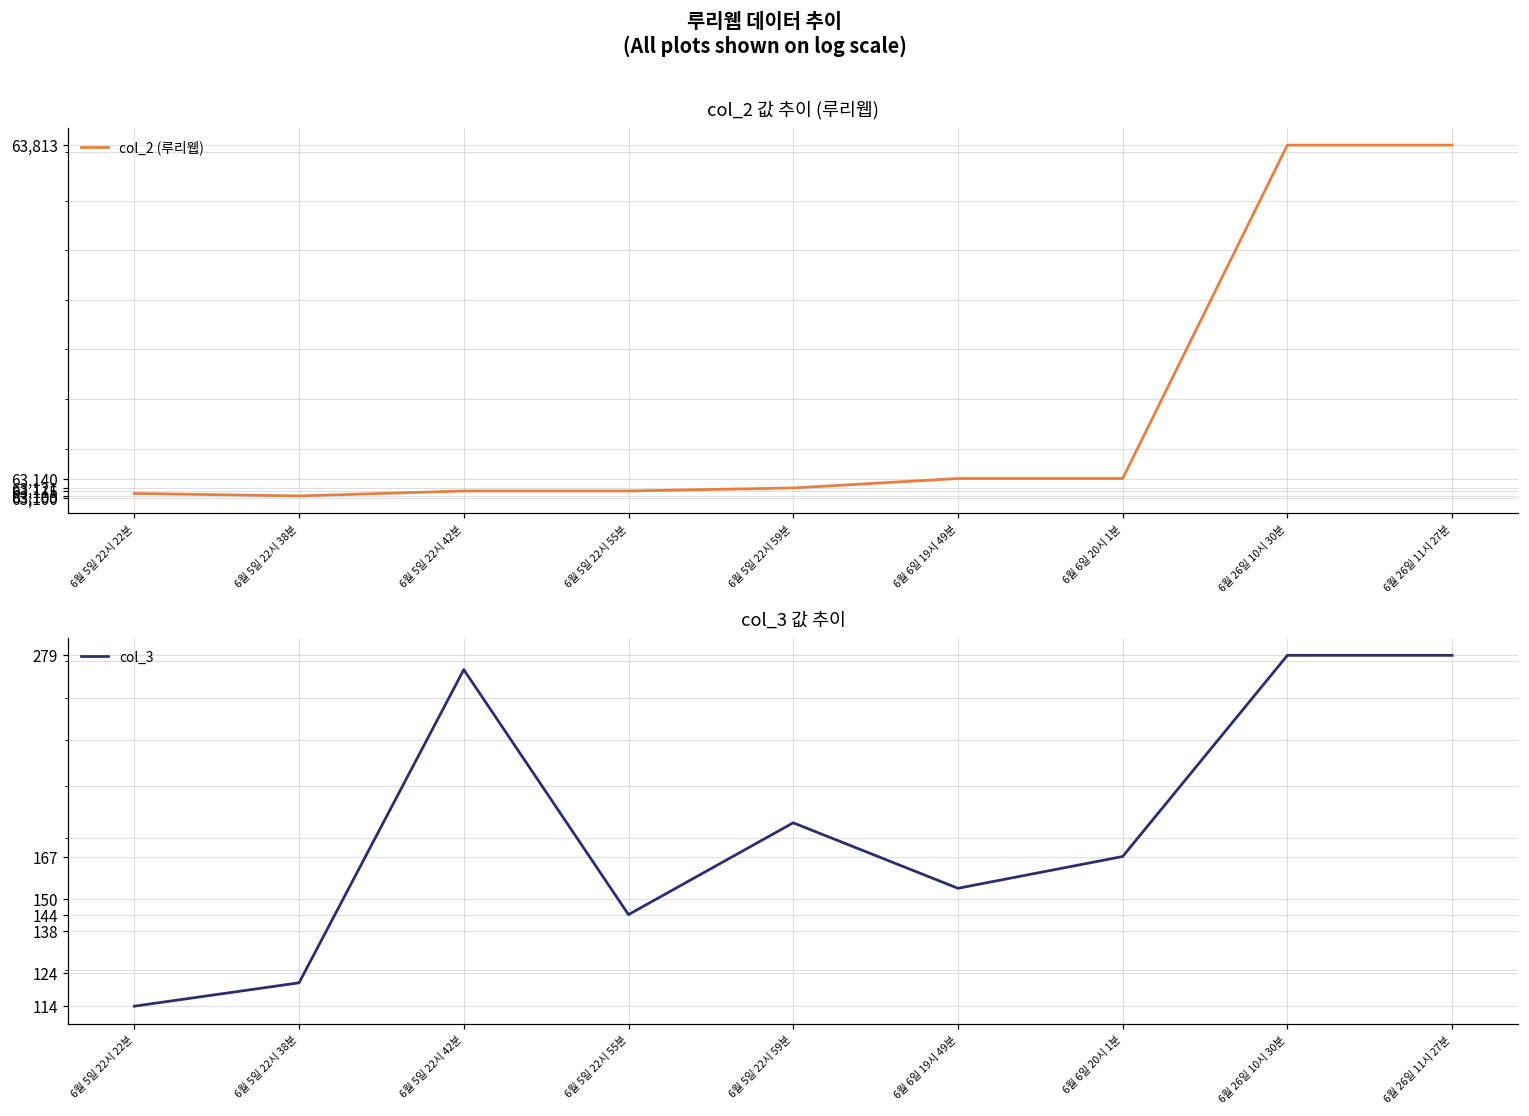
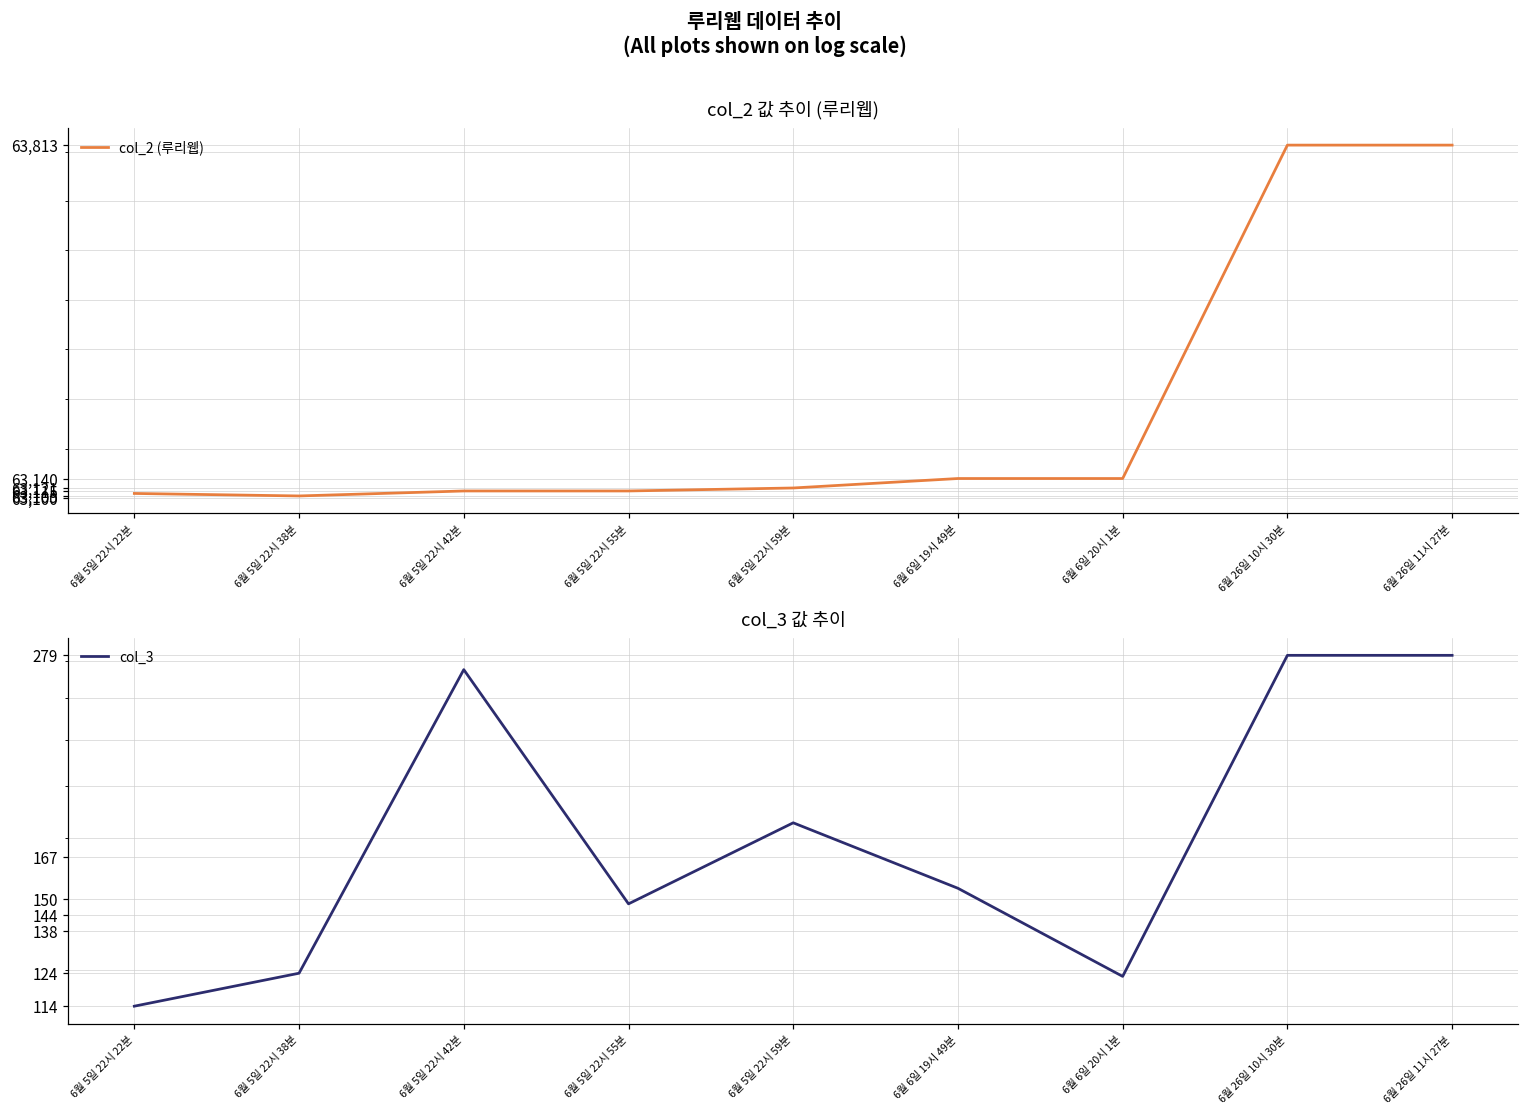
  {
    "col_3 값 추이": {
      "6월 5일 22시 22분": 114,
-     "6월 5일 22시 38분": 121,
+     "6월 5일 22시 38분": 124,
      "6월 5일 22시 42분": 269,
-     "6월 5일 22시 55분": 144,
+     "6월 5일 22시 55분": 148,
      "6월 5일 22시 59분": 182,
      "6월 6일 19시 49분": 154,
-     "6월 6일 20시 1분": 167,
+     "6월 6일 20시 1분": 123,
      "6월 26일 10시 30분": 279,
      "6월 26일 11시 27분": 279
    }
  }
